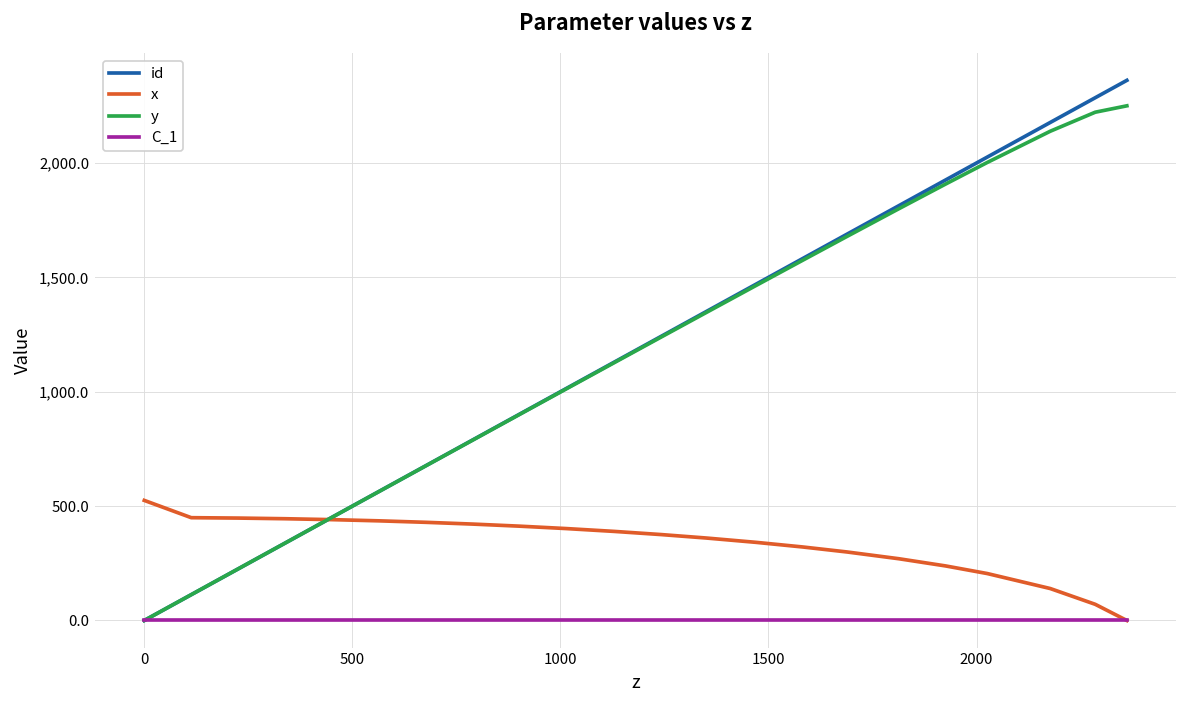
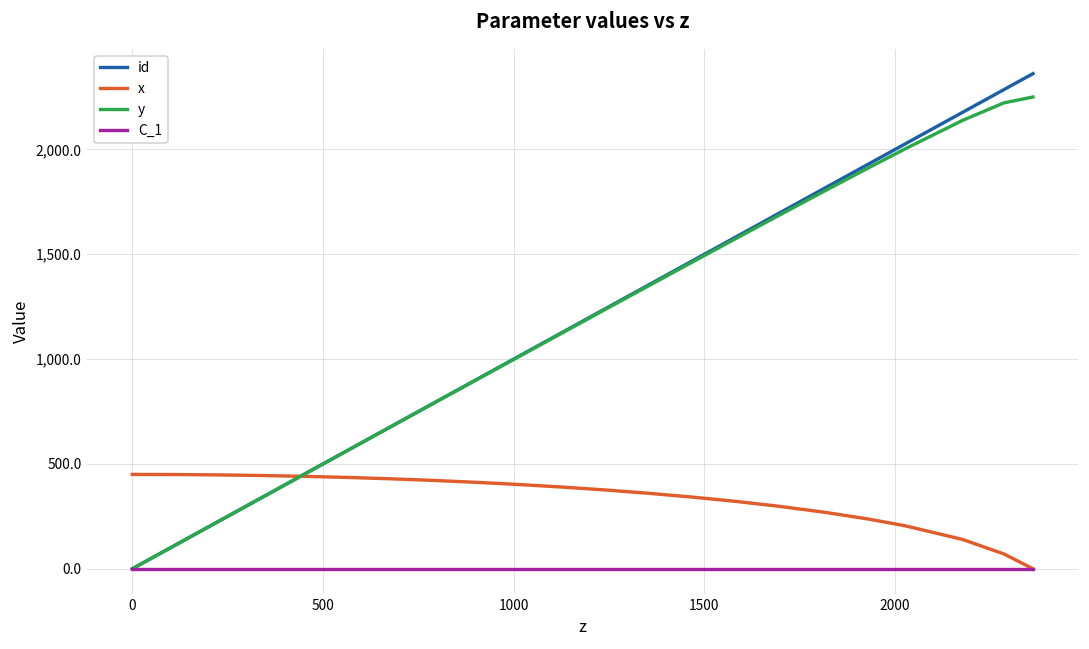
  {
    "x": {
-     "0": 530
+     "0": 450
    }
  }
